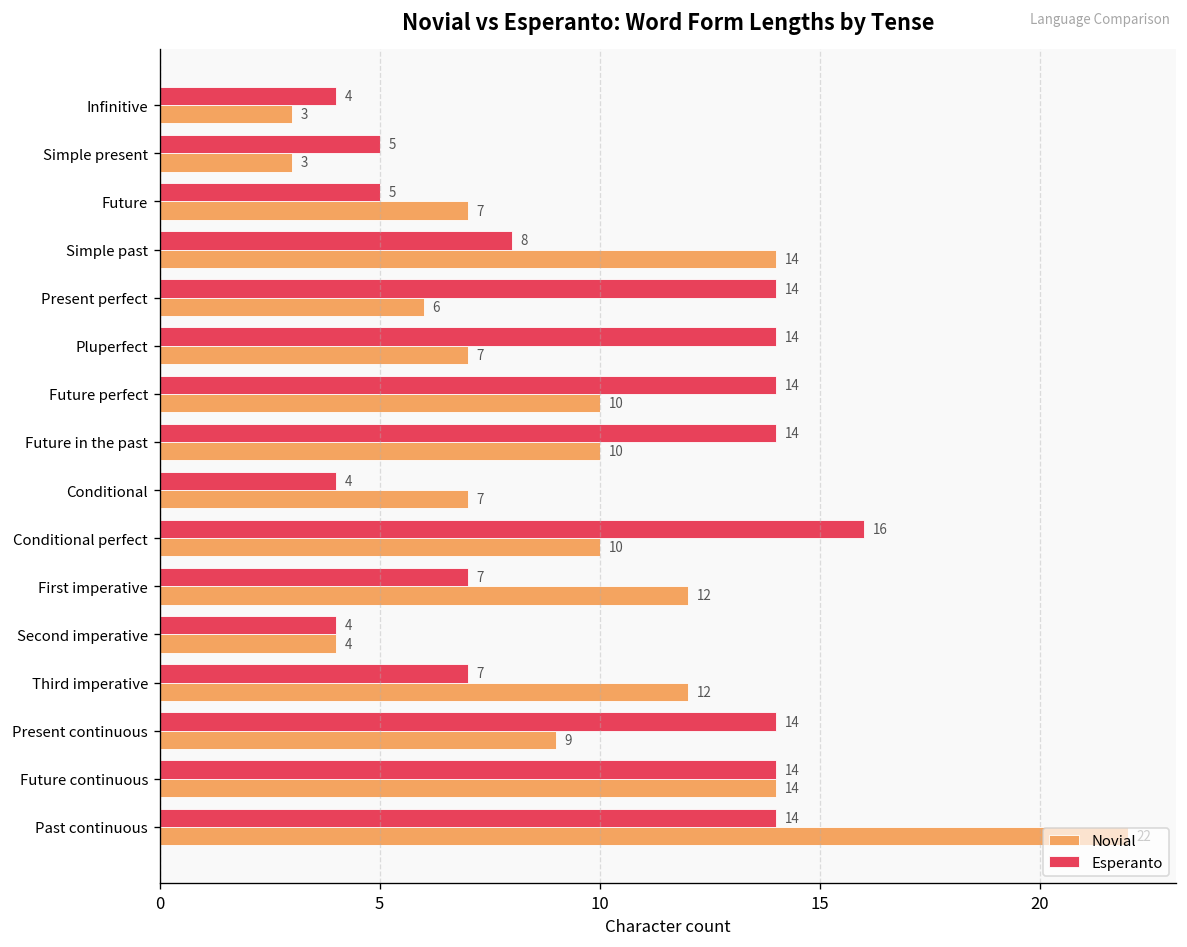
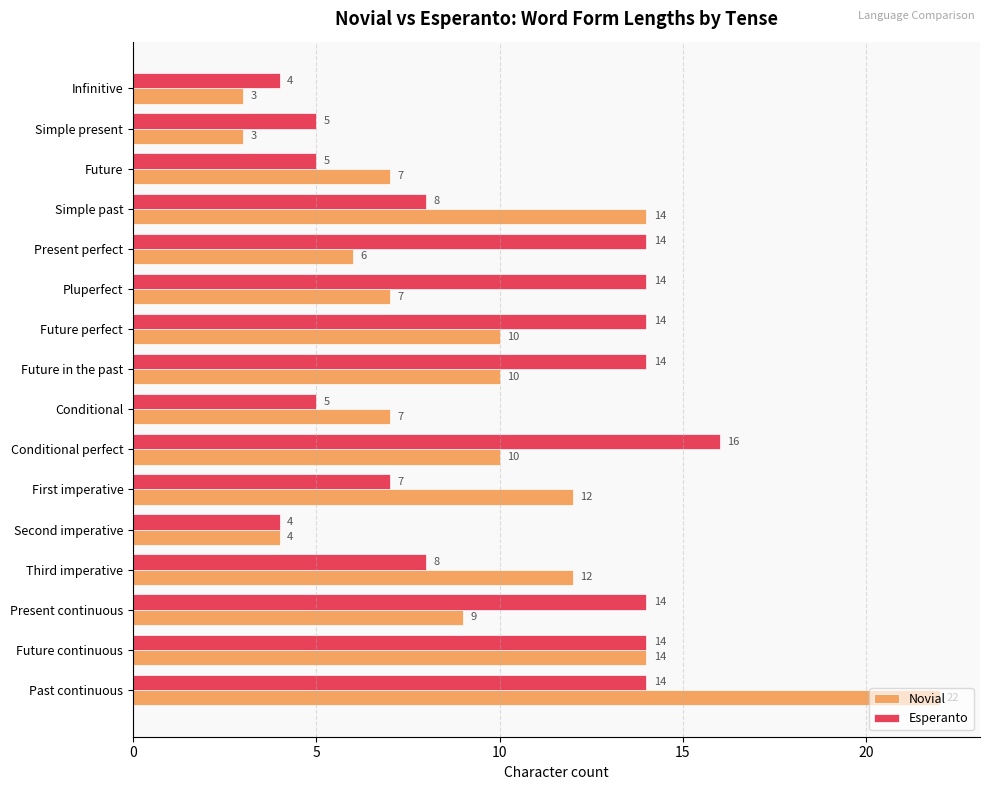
  {
    "Novial": {
      "Infinitive": 3,
      "Simple present": 3,
      "Future": 7,
      "Simple past": 14,
      "Present perfect": 6,
      "Pluperfect": 7,
      "Future perfect": 10,
      "Future in the past": 10,
      "Conditional": 7,
      "Conditional perfect": 10,
      "First imperative": 12,
      "Second imperative": 4,
      "Third imperative": 12,
      "Present continuous": 9,
      "Future continuous": 14
    },
    "Esperanto": {
      "Infinitive": 4,
      "Simple present": 5,
      "Future": 5,
      "Simple past": 8,
      "Present perfect": 14,
      "Pluperfect": 14,
      "Future perfect": 14,
      "Future in the past": 14,
-     "Conditional": 4,
+     "Conditional": 5,
      "Conditional perfect": 16,
      "First imperative": 7,
      "Second imperative": 4,
-     "Third imperative": 7,
+     "Third imperative": 8,
      "Present continuous": 14,
      "Future continuous": 14,
      "Past continuous": 14
    }
  }
